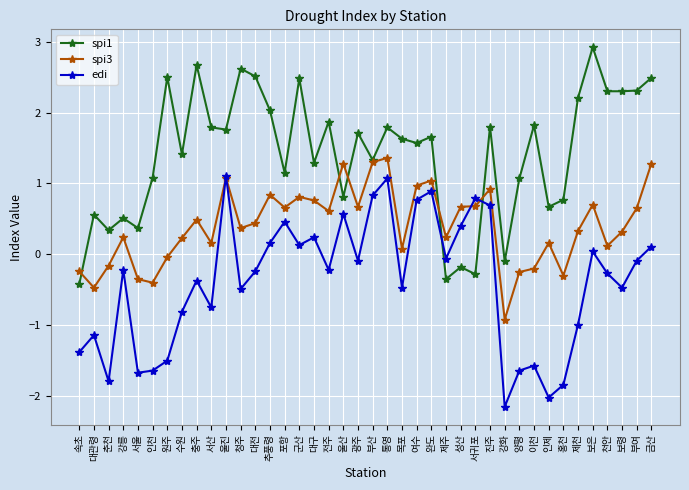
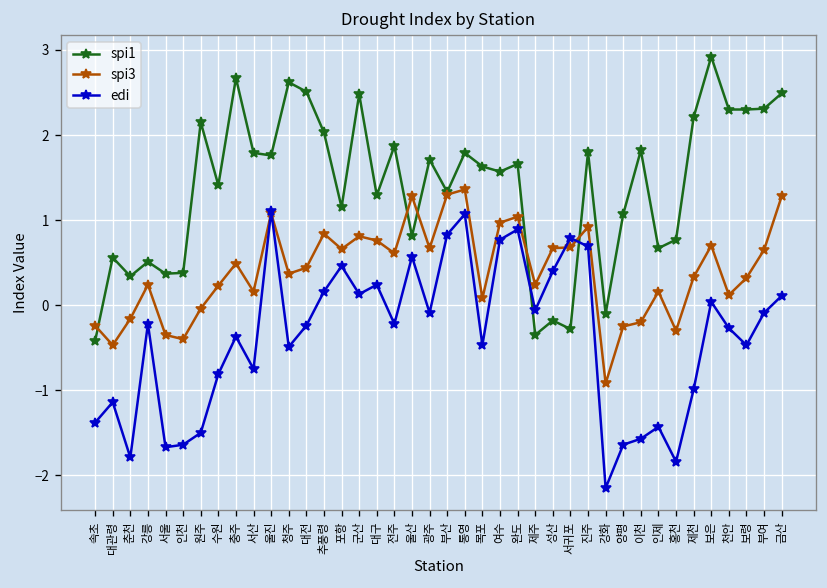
  {
    "spi1": {
      "속초": -0.4,
      "대관령": 0.6,
      "춘천": 0.3,
      "강릉": 0.5,
      "서울": 0.4,
-     "인천": 1.1,
-     "원주": 2.5,
+     "인천": 0.4,
+     "원주": 2.2,
      "수원": 1.4,
      "충주": 2.7,
      "서산": 1.8,
      "울진": 1.8,
      "청주": 2.6,
      "대전": 2.5,
      "추풍령": 2.0,
      "포항": 1.2,
      "군산": 2.5,
      "대구": 1.3,
      "전주": 1.9,
      "울산": 0.8,
      "광주": 1.7,
      "통영": 1.8,
      "목포": 1.6,
      "여수": 1.6,
      "완도": 1.7,
      "제주": -0.4,
      "성산": -0.2,
      "서귀포": -0.3,
      "진주": 1.8,
      "강화": -0.1,
      "양평": 1.1,
      "이천": 1.8,
      "인제": 0.7,
      "홍천": 0.8,
      "제천": 2.2,
      "보은": 2.9,
      "천안": 2.3,
      "보령": 2.3,
      "부여": 2.3,
      "금산": 2.5
    },
    "spi3": {
      "속초": -0.2,
      "대관령": -0.5,
      "춘천": -0.2,
      "강릉": 0.2,
      "서울": -0.4,
      "인천": -0.4,
      "원주": 0.0,
      "수원": 0.2,
      "충주": 0.5,
      "서산": 0.2,
      "청주": 0.4,
      "대전": 0.4,
      "추풍령": 0.8,
      "포항": 0.7,
      "군산": 0.8,
      "대구": 0.8,
      "전주": 0.6,
      "울산": 1.3,
      "광주": 0.7,
      "통영": 1.4,
      "목포": 0.1,
      "여수": 1.0,
      "완도": 1.0,
      "제주": 0.2,
      "성산": 0.7,
      "서귀포": 0.7,
      "진주": 0.9,
      "강화": -0.9,
      "양평": -0.3,
      "이천": -0.2,
      "인제": 0.2,
      "홍천": -0.3,
      "제천": 0.3,
      "보은": 0.7,
      "천안": 0.1,
      "보령": 0.3,
      "부여": 0.7,
      "금산": 1.3
    },
    "edi": {
      "속초": -1.4,
      "대관령": -1.1,
      "춘천": -1.8,
      "강릉": -0.2,
      "서울": -1.7,
      "인천": -1.6,
      "원주": -1.5,
      "수원": -0.8,
      "충주": -0.4,
      "서산": -0.8,
      "청주": -0.5,
      "대전": -0.2,
      "추풍령": 0.2,
      "포항": 0.5,
      "군산": 0.1,
      "대구": 0.2,
      "전주": -0.2,
      "울산": 0.6,
      "광주": -0.1,
      "부산": 0.8,
      "통영": 1.1,
      "목포": -0.5,
      "여수": 0.8,
      "완도": 0.9,
      "제주": -0.1,
      "성산": 0.4,
      "서귀포": 0.8,
      "진주": 0.7,
      "강화": -2.2,
      "양평": -1.6,
      "이천": -1.6,
-     "인제": -2.0,
+     "인제": -1.4,
      "홍천": -1.8,
      "제천": -1.0,
      "보은": 0.0,
      "천안": -0.3,
      "보령": -0.5,
      "부여": -0.1,
      "금산": 0.1
    }
  }
